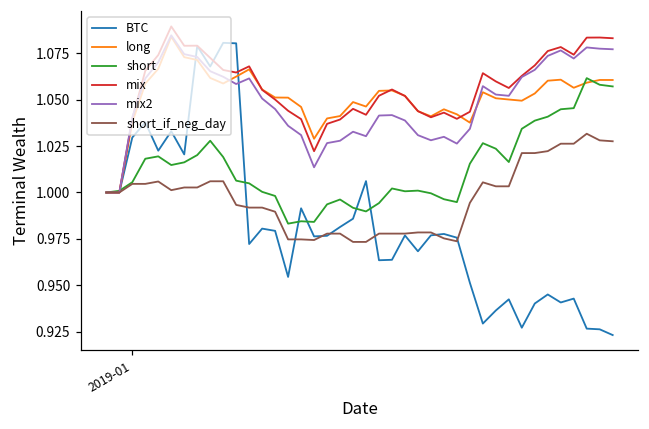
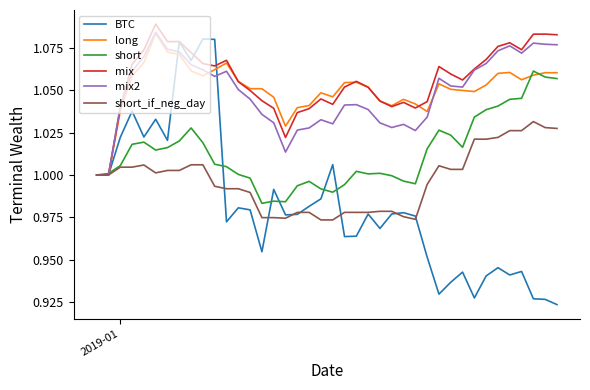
  {
    "BTC": {
-     "2019-01": 1.030
+     "2019-01": 1.022
    }
  }
